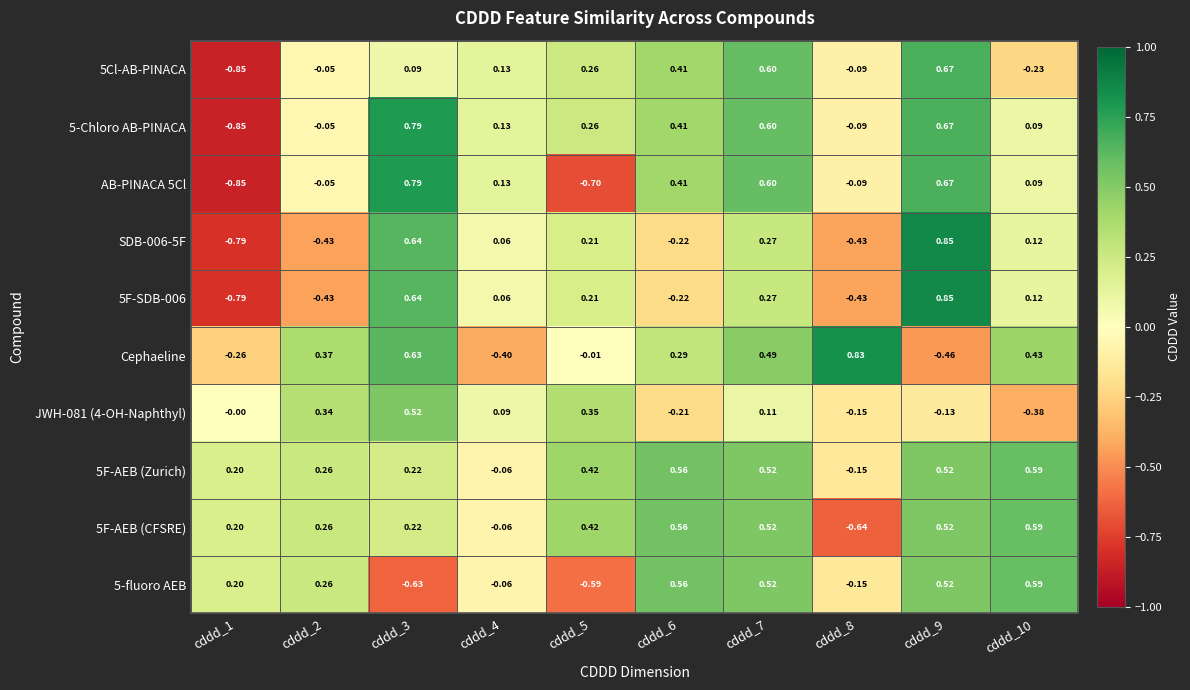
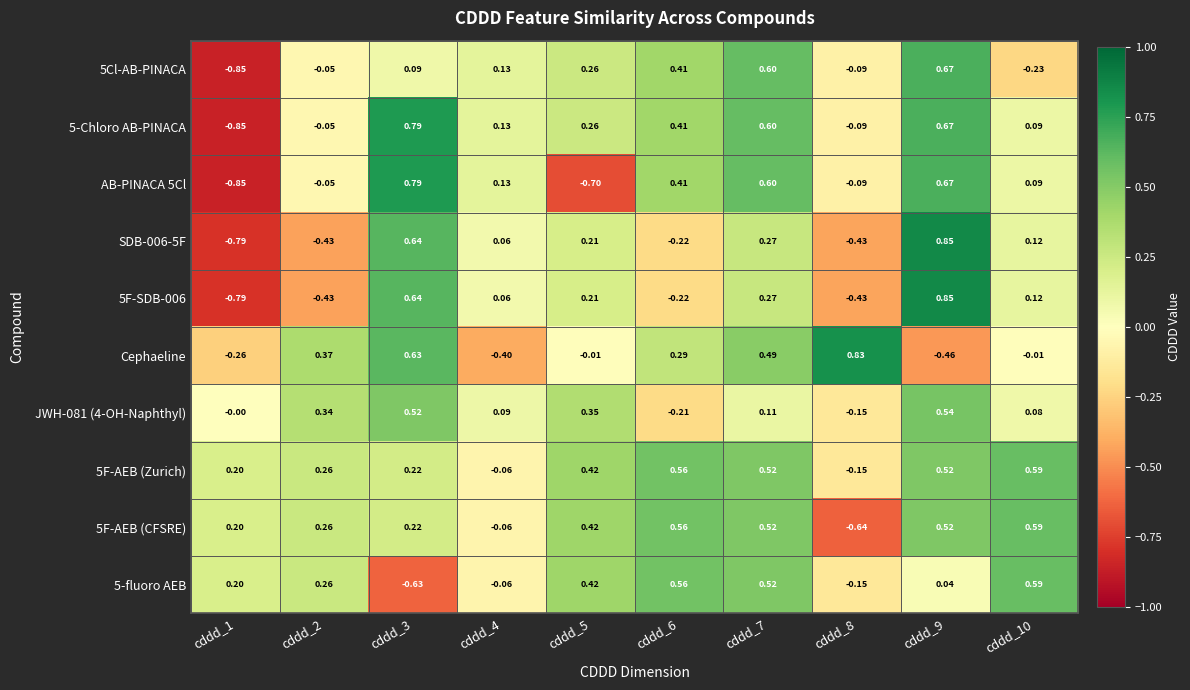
  {
    "5Cl-AB-PINACA": {
      "cddd_1": -0.85,
      "cddd_2": -0.05,
      "cddd_3": 0.09,
      "cddd_4": 0.13,
      "cddd_5": 0.26,
      "cddd_6": 0.41,
      "cddd_7": 0.60,
      "cddd_8": -0.09,
      "cddd_9": 0.67,
      "cddd_10": -0.23
    },
    "5-Chloro AB-PINACA": {
      "cddd_1": -0.85,
      "cddd_2": -0.05,
      "cddd_3": 0.79,
      "cddd_4": 0.13,
      "cddd_5": 0.26,
      "cddd_6": 0.41,
      "cddd_7": 0.60,
      "cddd_8": -0.09,
      "cddd_9": 0.67,
      "cddd_10": 0.09
    },
    "AB-PINACA 5Cl": {
      "cddd_1": -0.85,
      "cddd_2": -0.05,
      "cddd_3": 0.79,
      "cddd_4": 0.13,
      "cddd_5": -0.70,
      "cddd_6": 0.41,
      "cddd_7": 0.60,
      "cddd_8": -0.09,
      "cddd_9": 0.67,
      "cddd_10": 0.09
    },
    "SDB-006-5F": {
      "cddd_1": -0.79,
      "cddd_2": -0.43,
      "cddd_3": 0.64,
      "cddd_4": 0.06,
      "cddd_5": 0.21,
      "cddd_6": -0.22,
      "cddd_7": 0.27,
      "cddd_8": -0.43,
      "cddd_9": 0.85,
      "cddd_10": 0.12
    },
    "5F-SDB-006": {
      "cddd_1": -0.79,
      "cddd_2": -0.43,
      "cddd_3": 0.64,
      "cddd_4": 0.06,
      "cddd_5": 0.21,
      "cddd_6": -0.22,
      "cddd_7": 0.27,
      "cddd_8": -0.43,
      "cddd_9": 0.85,
      "cddd_10": 0.12
    },
    "Cephaeline": {
      "cddd_1": -0.26,
      "cddd_2": 0.37,
      "cddd_3": 0.63,
      "cddd_4": -0.40,
      "cddd_5": -0.01,
      "cddd_6": 0.29,
      "cddd_7": 0.49,
      "cddd_8": 0.83,
      "cddd_9": -0.46,
-     "cddd_10": 0.43
+     "cddd_10": -0.01
    },
    "JWH-081 (4-OH-Naphthyl)": {
      "cddd_1": -0.00,
      "cddd_2": 0.34,
      "cddd_3": 0.52,
      "cddd_4": 0.09,
      "cddd_5": 0.35,
      "cddd_6": -0.21,
      "cddd_7": 0.11,
      "cddd_8": -0.15,
-     "cddd_9": -0.13,
-     "cddd_10": -0.38
+     "cddd_9": 0.54,
+     "cddd_10": 0.08
    },
    "5F-AEB (Zurich)": {
      "cddd_1": 0.20,
      "cddd_2": 0.26,
      "cddd_3": 0.22,
      "cddd_4": -0.06,
      "cddd_5": 0.42,
      "cddd_6": 0.56,
      "cddd_7": 0.52,
      "cddd_8": -0.15,
      "cddd_9": 0.52,
      "cddd_10": 0.59
    },
    "5F-AEB (CFSRE)": {
      "cddd_1": 0.20,
      "cddd_2": 0.26,
      "cddd_3": 0.22,
      "cddd_4": -0.06,
      "cddd_5": 0.42,
      "cddd_6": 0.56,
      "cddd_7": 0.52,
      "cddd_8": -0.64,
      "cddd_9": 0.52,
      "cddd_10": 0.59
    },
    "5-fluoro AEB": {
      "cddd_1": 0.20,
      "cddd_2": 0.26,
      "cddd_3": -0.63,
      "cddd_4": -0.06,
-     "cddd_5": -0.59,
+     "cddd_5": 0.42,
      "cddd_6": 0.56,
      "cddd_7": 0.52,
      "cddd_8": -0.15,
-     "cddd_9": 0.52,
+     "cddd_9": 0.04,
      "cddd_10": 0.59
    }
  }
